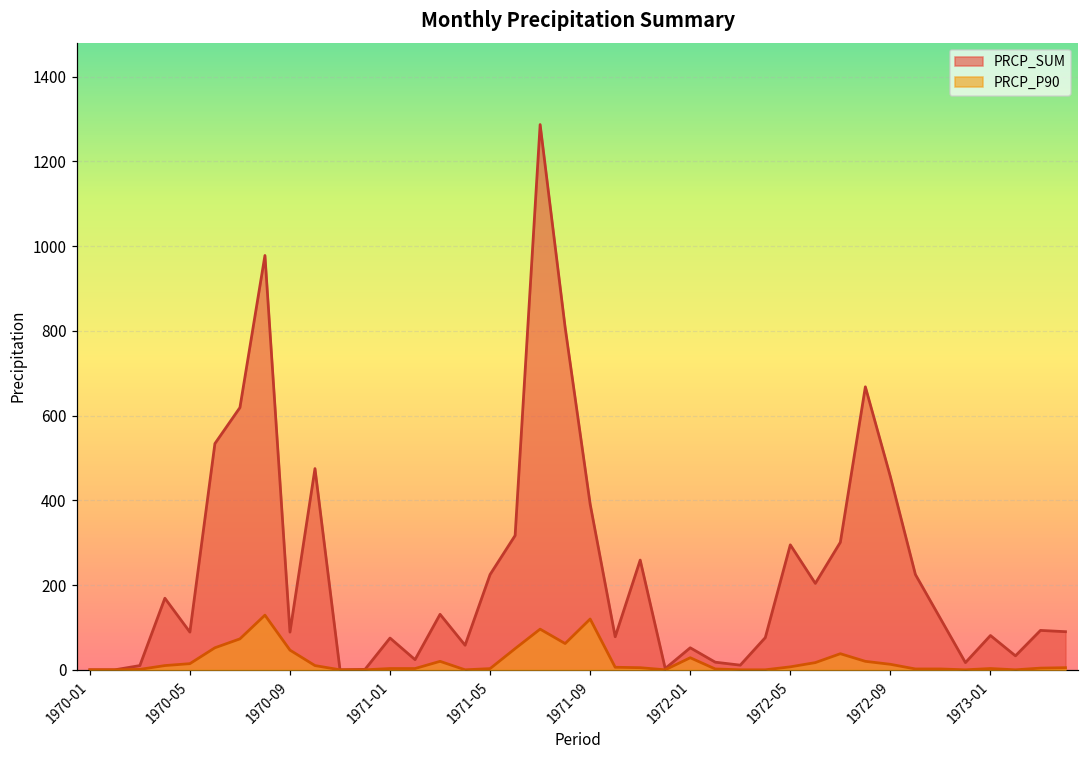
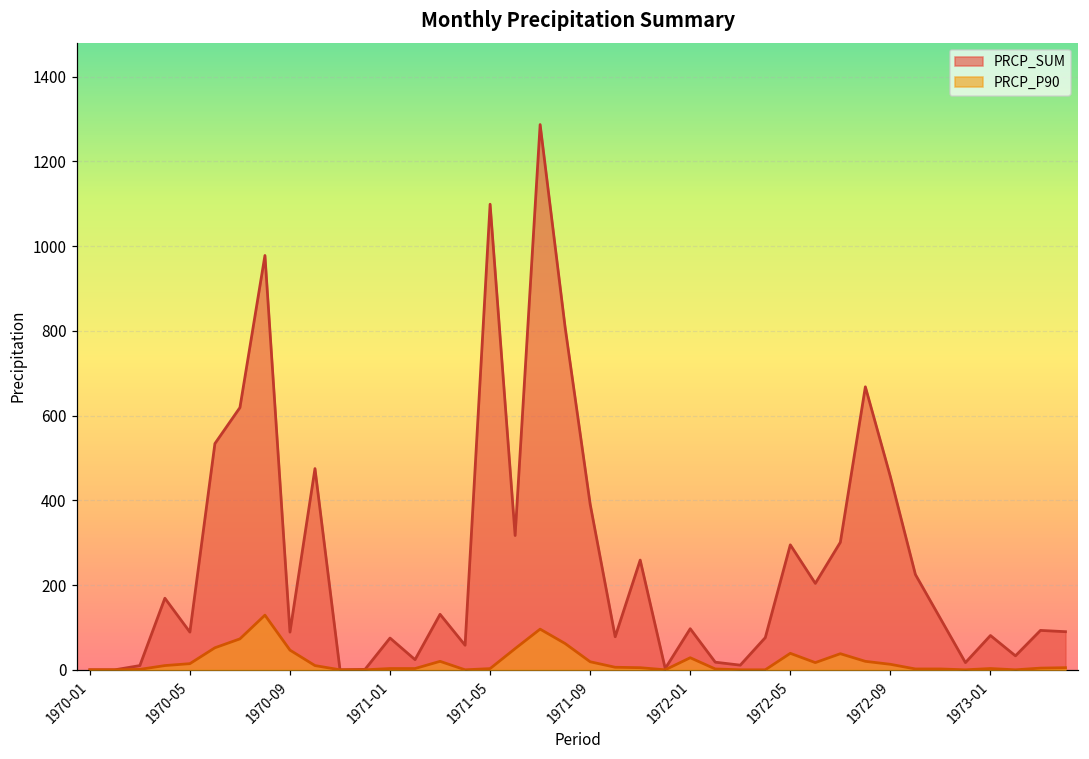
  {
    "PRCP_SUM": {
      "1970-05": 90,
      "1970-09": 90,
      "1971-01": 80,
-     "1971-05": 230,
+     "1971-05": 1100,
      "1971-09": 390,
-     "1972-01": 50,
+     "1972-01": 100,
      "1972-05": 300,
      "1972-09": 460,
      "1973-01": 80
    },
    "PRCP_P90": {
      "1970-05": 10,
      "1970-09": 50,
      "1971-01": 0,
      "1971-05": 0,
-     "1971-09": 120,
+     "1971-09": 20,
      "1972-01": 30,
-     "1972-05": 10,
+     "1972-05": 40,
      "1972-09": 10,
      "1973-01": 0
    }
  }
